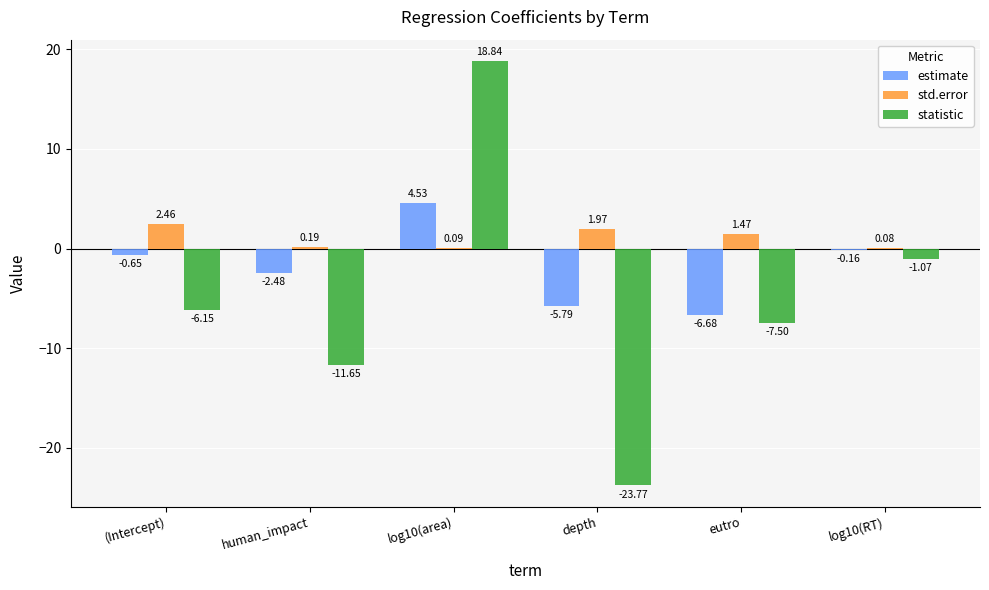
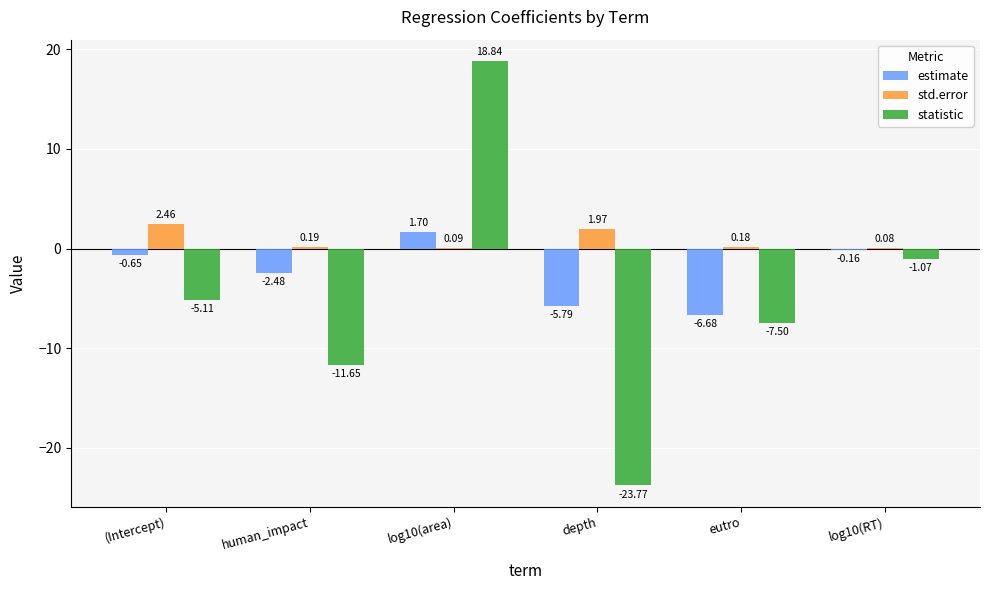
  {
    "estimate": {
      "(Intercept)": -0.65,
      "human_impact": -2.48,
-     "log10(area)": 4.53,
+     "log10(area)": 1.70,
      "depth": -5.79,
      "eutro": -6.68,
      "log10(RT)": -0.16
    },
    "std.error": {
      "(Intercept)": 2.46,
      "human_impact": 0.19,
      "log10(area)": 0.09,
      "depth": 1.97,
-     "eutro": 1.47,
+     "eutro": 0.18,
      "log10(RT)": 0.08
    },
    "statistic": {
-     "(Intercept)": -6.15,
+     "(Intercept)": -5.11,
      "human_impact": -11.65,
      "log10(area)": 18.84,
      "depth": -23.77,
      "eutro": -7.50,
      "log10(RT)": -1.07
    }
  }
